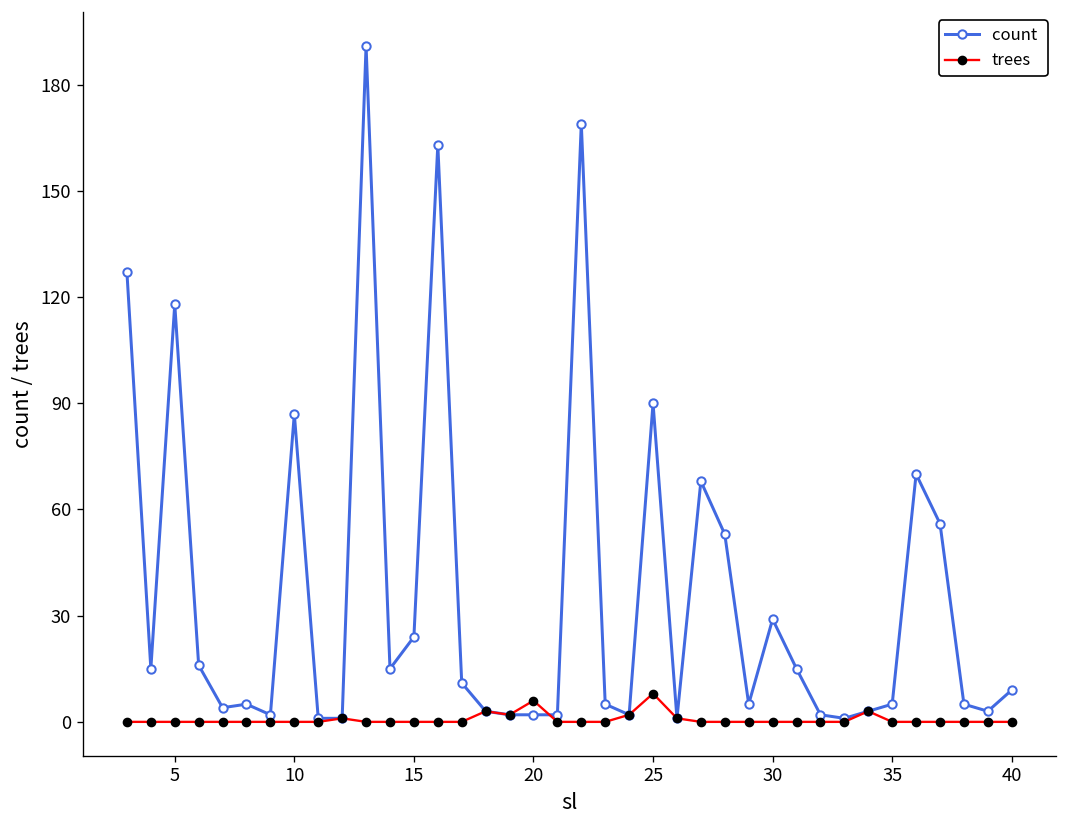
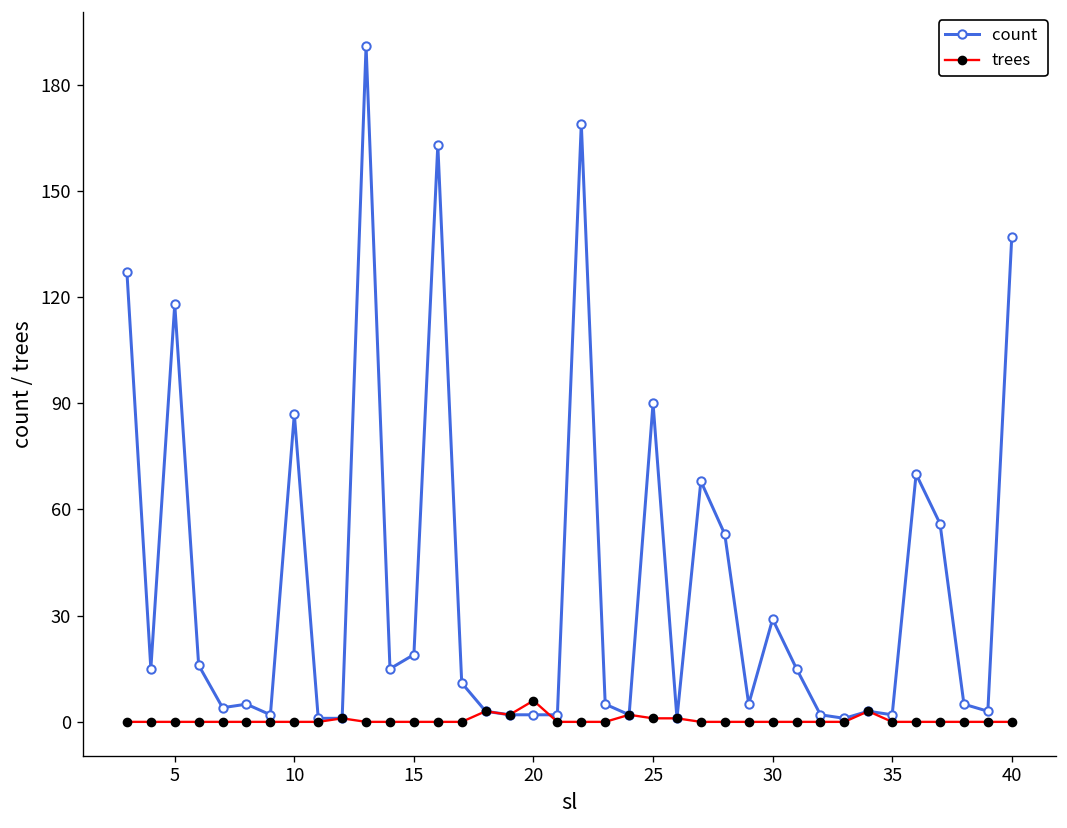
  {
    "count": {
      "5": 118,
      "10": 87,
-     "15": 24,
+     "15": 19,
      "20": 2,
      "25": 90,
      "30": 29,
-     "35": 5,
-     "40": 9
+     "35": 2,
+     "40": 137
    },
    "trees": {
      "5": 0,
      "10": 0,
      "15": 0,
      "20": 6,
-     "25": 8,
+     "25": 1,
      "30": 0,
      "35": 0,
      "40": 0
    }
  }
